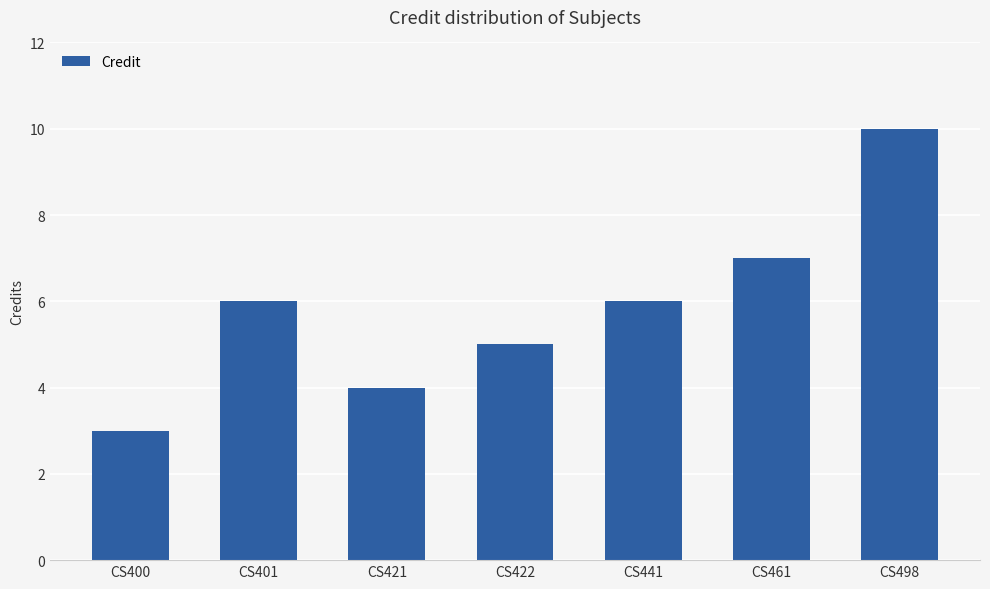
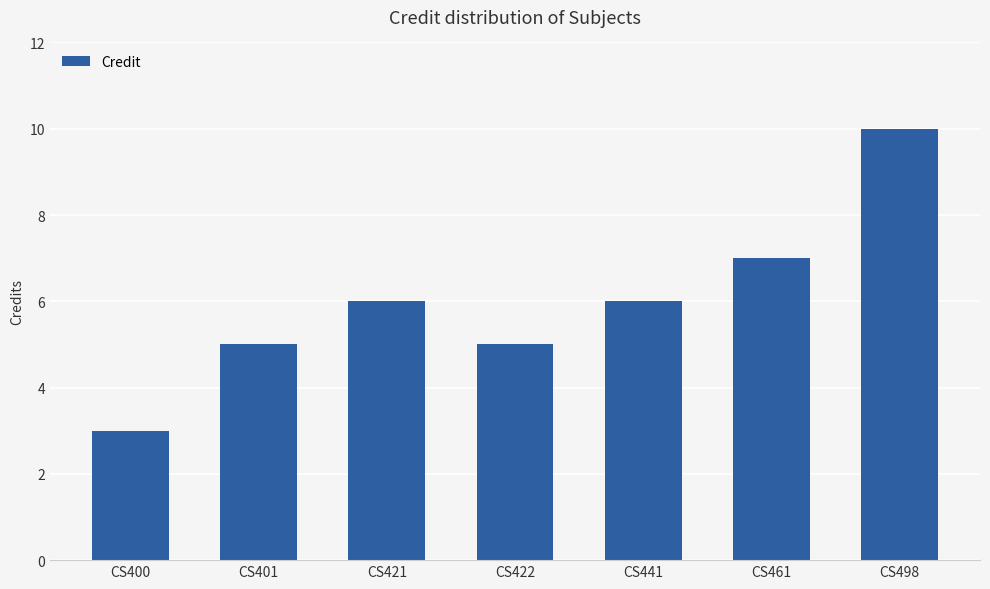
  {
    "CS400": 3,
-   "CS401": 6,
-   "CS421": 4,
+   "CS401": 5,
+   "CS421": 6,
    "CS422": 5,
    "CS441": 6,
    "CS461": 7,
    "CS498": 10
  }
